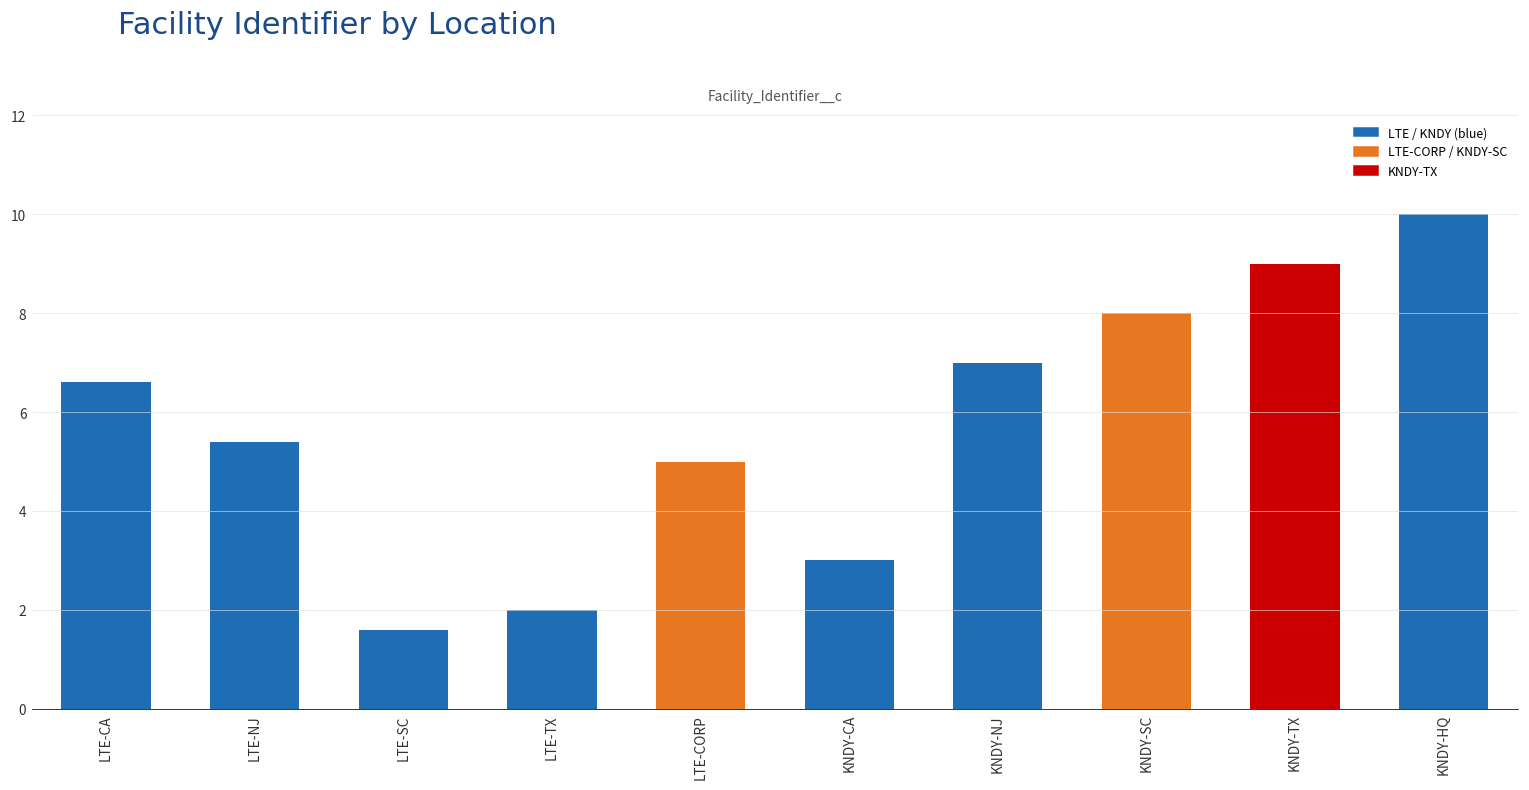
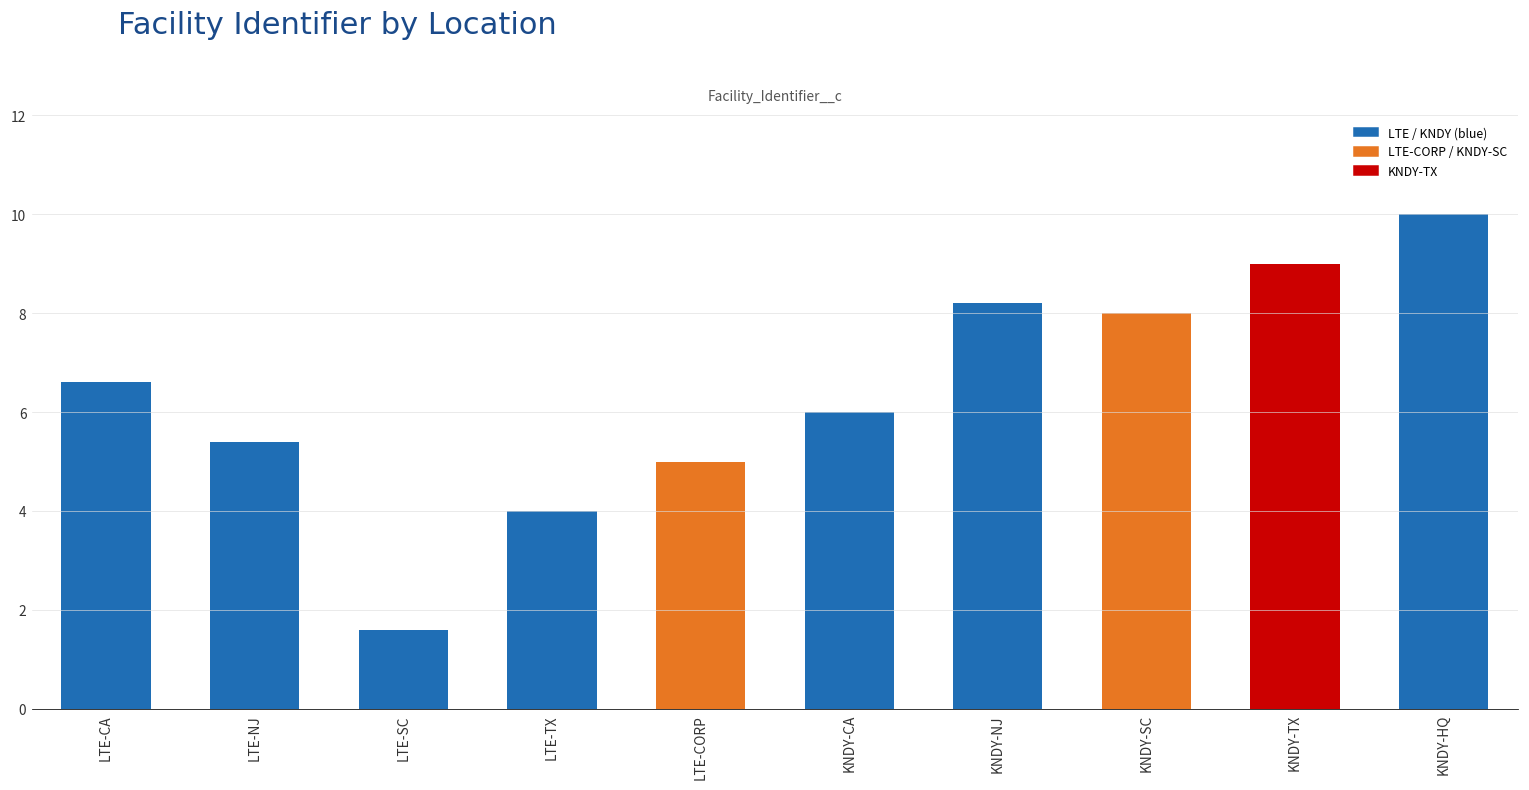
  {
    "LTE-CA": 6.6,
    "LTE-NJ": 5.4,
    "LTE-SC": 1.6,
-   "LTE-TX": 2,
+   "LTE-TX": 4,
    "LTE-CORP": 5.0,
-   "KNDY-CA": 3,
-   "KNDY-NJ": 7.0,
+   "KNDY-CA": 6,
+   "KNDY-NJ": 8.2,
    "KNDY-SC": 8.0,
    "KNDY-TX": 9.0,
    "KNDY-HQ": 10.0
  }
